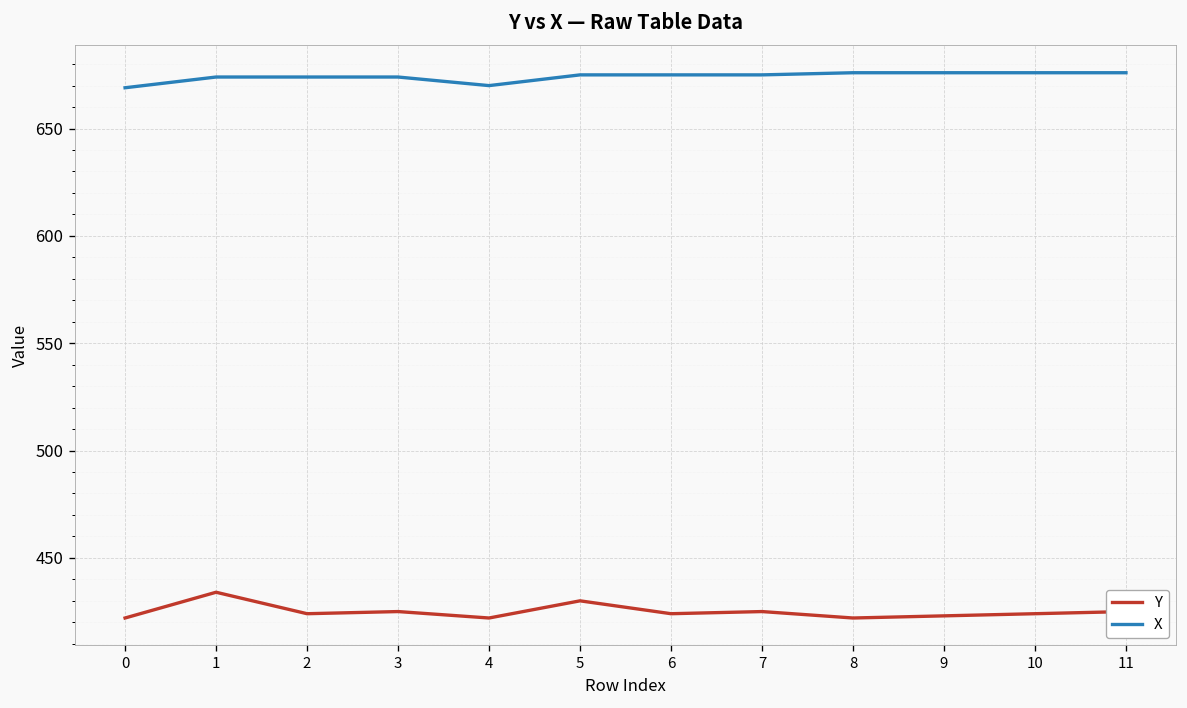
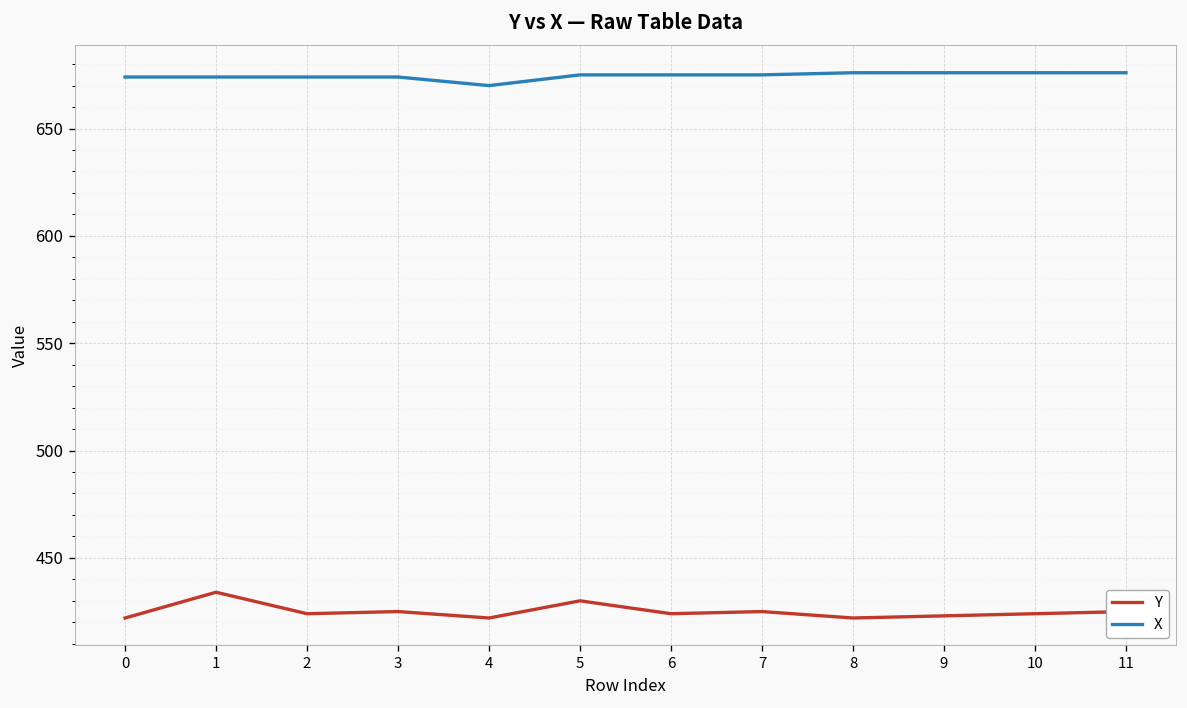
  {
    "Y": {
      "0": 422,
      "1": 434,
      "2": 424,
      "3": 425,
      "4": 422,
      "5": 430,
      "6": 424,
      "7": 425,
      "8": 422,
      "9": 423,
      "10": 424
    },
    "X": {
-     "0": 669,
+     "0": 674,
      "1": 674,
      "2": 674,
      "3": 674,
      "4": 670,
      "5": 675,
      "6": 675,
      "7": 675,
      "8": 676,
      "9": 676,
      "10": 676,
      "11": 676
    }
  }
